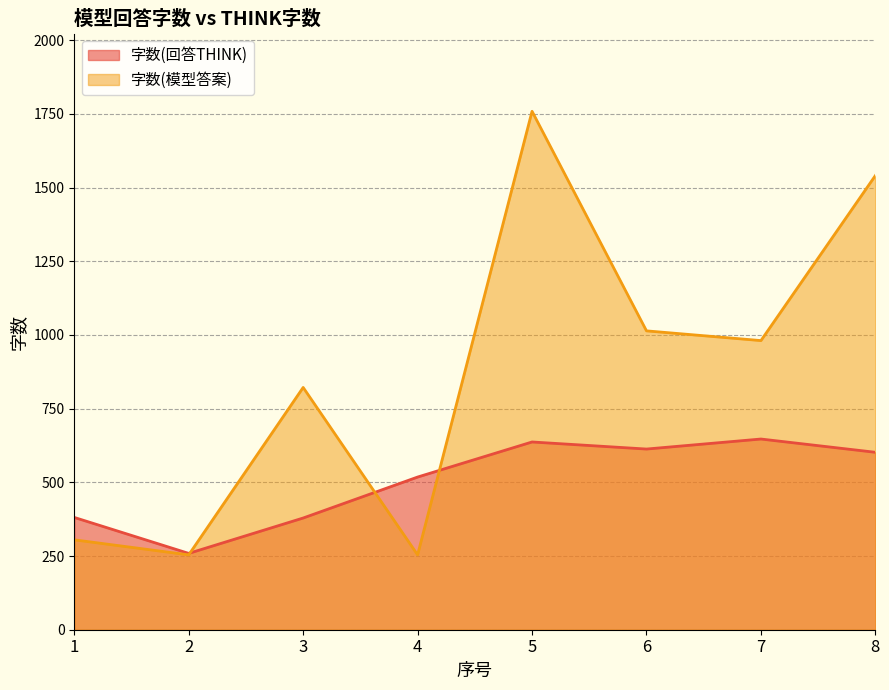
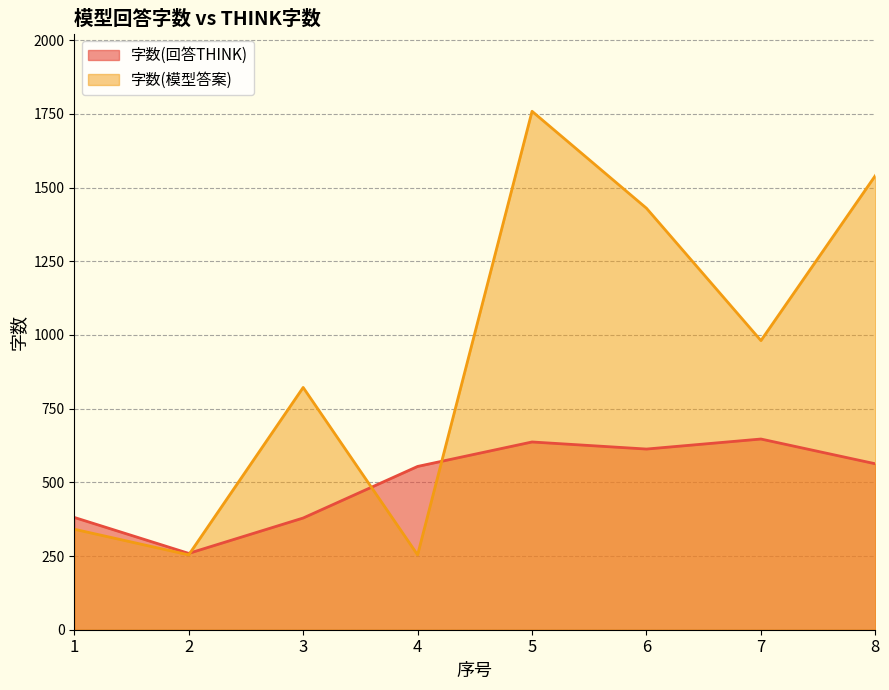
  {
    "字数(回答THINK)": {
      "1": 380,
      "3": 380,
-     "4": 520,
+     "4": 550,
      "5": 640,
      "6": 610,
      "7": 650,
-     "8": 600
+     "8": 560
    },
    "字数(模型答案)": {
-     "1": 310,
+     "1": 340,
      "3": 820,
      "4": 250,
      "5": 1760,
-     "6": 1010,
+     "6": 1430,
      "7": 980,
      "8": 1540
    }
  }
